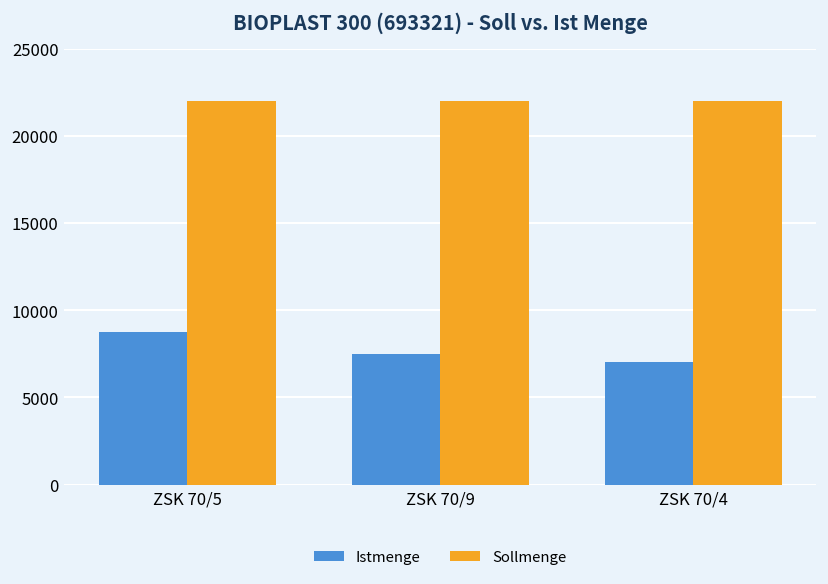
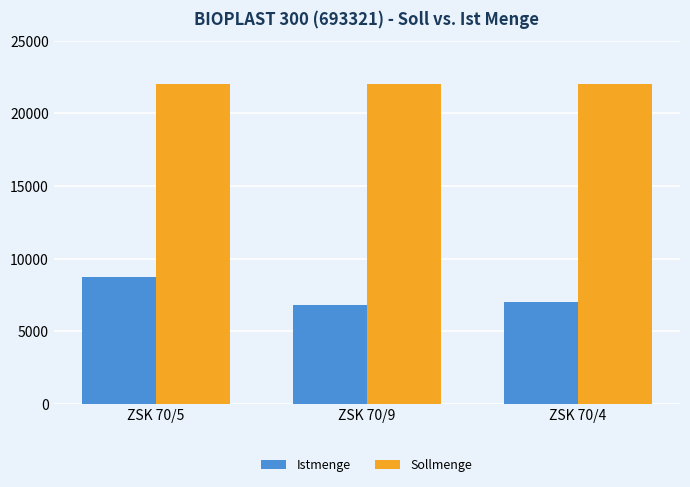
  {
    "Istmenge": {
      "ZSK 70/5": 8800,
-     "ZSK 70/9": 7500,
+     "ZSK 70/9": 6900,
      "ZSK 70/4": 7000
    },
    "Sollmenge": {
      "ZSK 70/5": 22000,
      "ZSK 70/9": 22000,
      "ZSK 70/4": 22000
    }
  }
